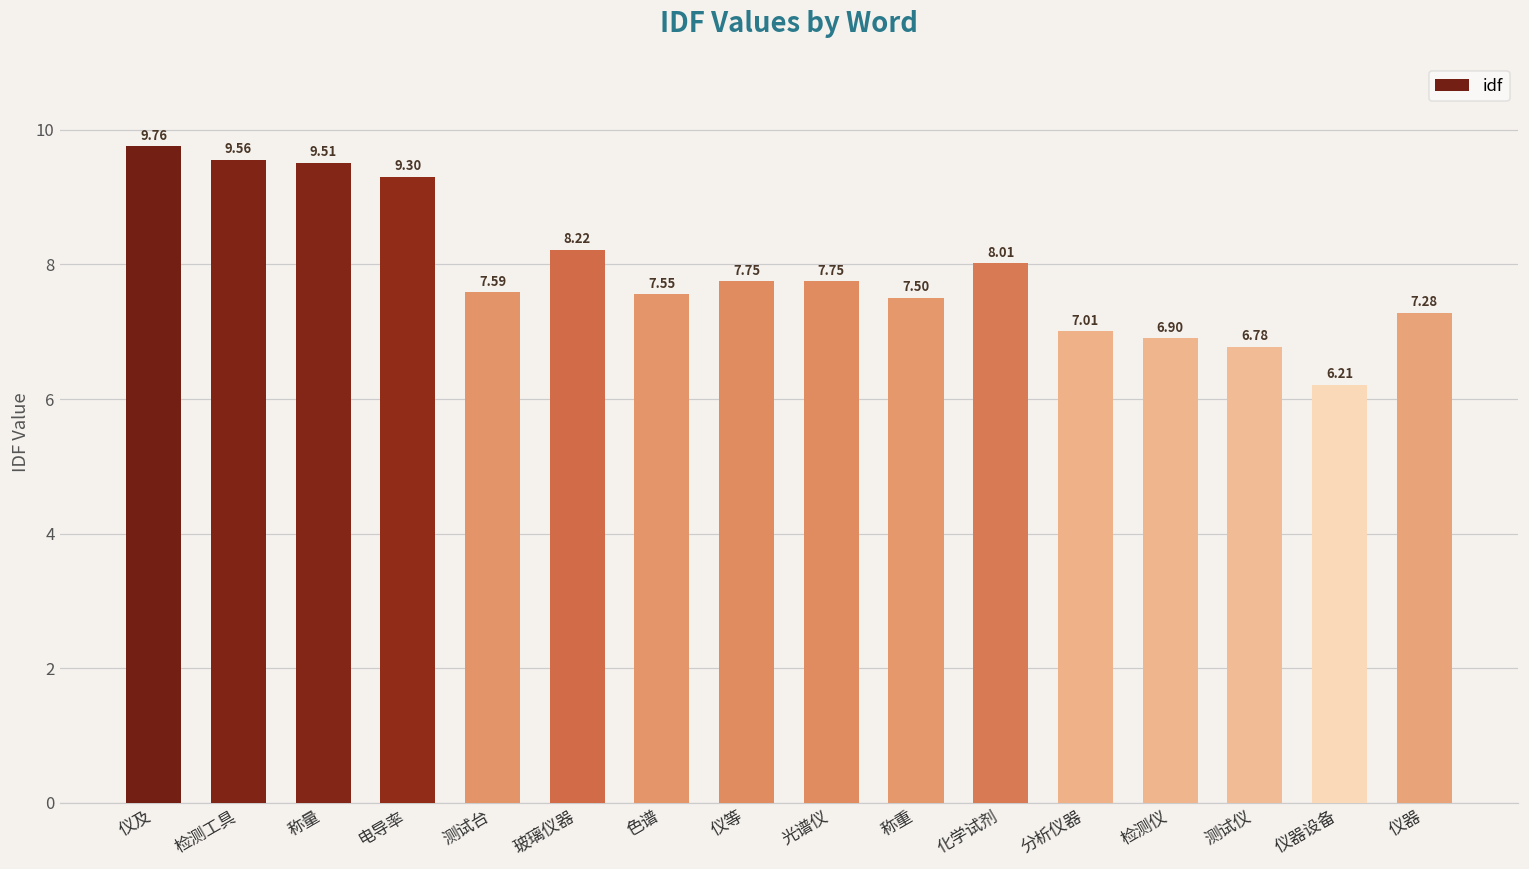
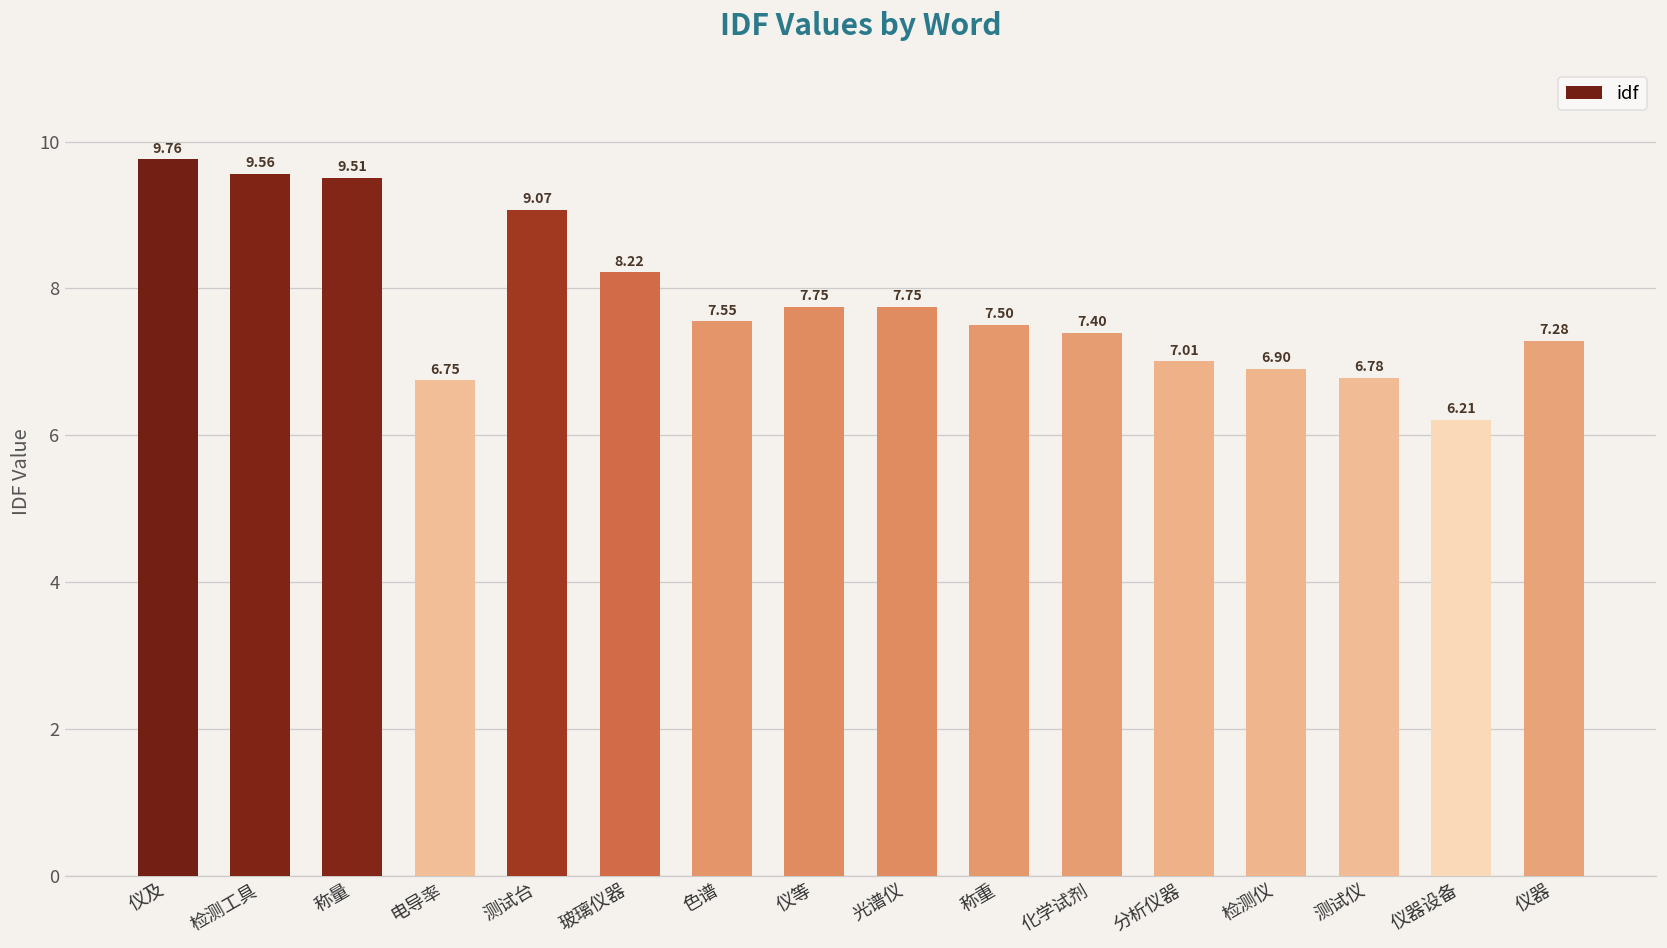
  {
    "仪及": 9.76,
    "检测工具": 9.56,
    "称量": 9.51,
-   "电导率": 9.30,
-   "测试台": 7.59,
+   "电导率": 6.75,
+   "测试台": 9.07,
    "玻璃仪器": 8.22,
    "色谱": 7.55,
    "仪等": 7.75,
    "光谱仪": 7.75,
    "称重": 7.50,
-   "化学试剂": 8.01,
+   "化学试剂": 7.40,
    "分析仪器": 7.01,
    "检测仪": 6.90,
    "测试仪": 6.78,
    "仪器设备": 6.21,
    "仪器": 7.28
  }
